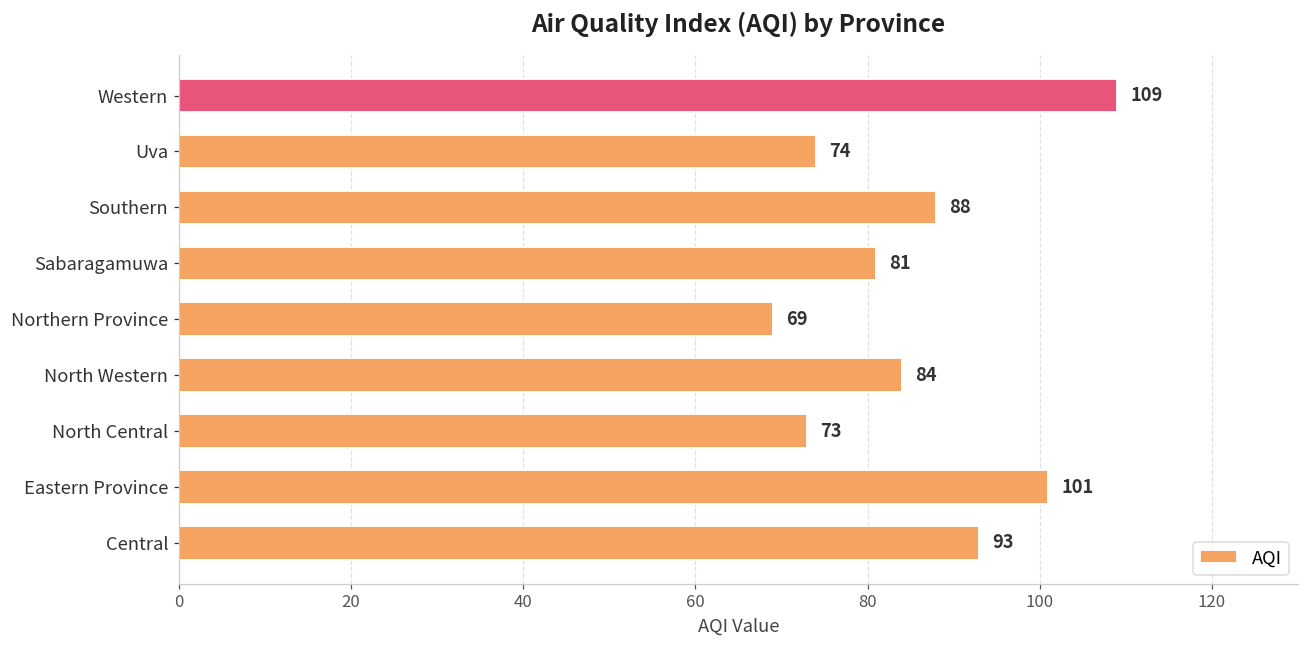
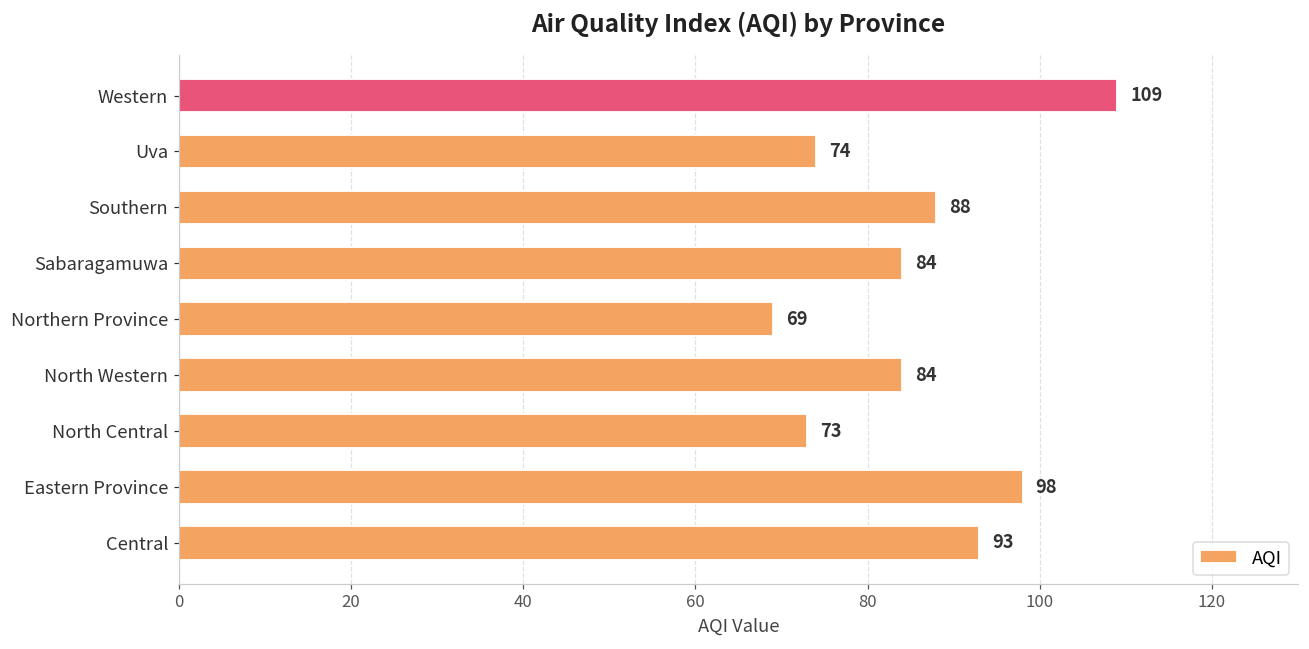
  {
    "Western": 109,
    "Uva": 74,
    "Southern": 88,
-   "Sabaragamuwa": 81,
+   "Sabaragamuwa": 84,
    "Northern Province": 69,
    "North Western": 84,
    "North Central": 73,
-   "Eastern Province": 101,
+   "Eastern Province": 98,
    "Central": 93
  }
